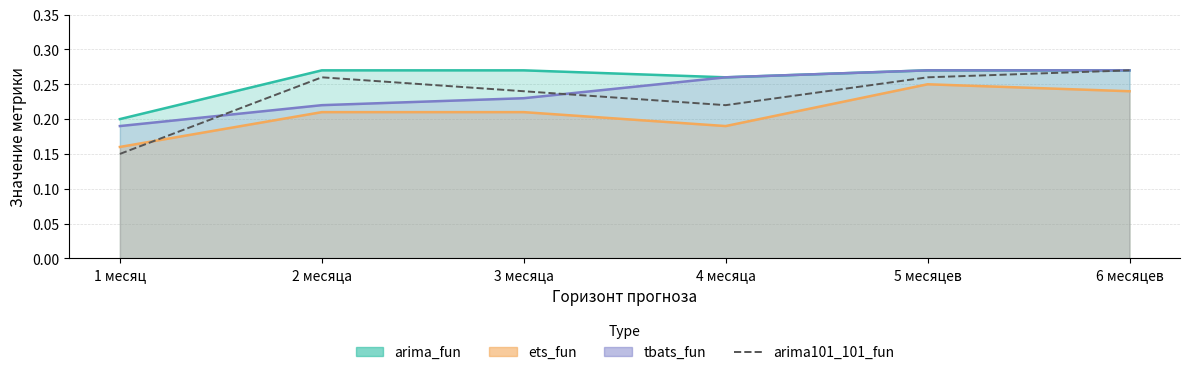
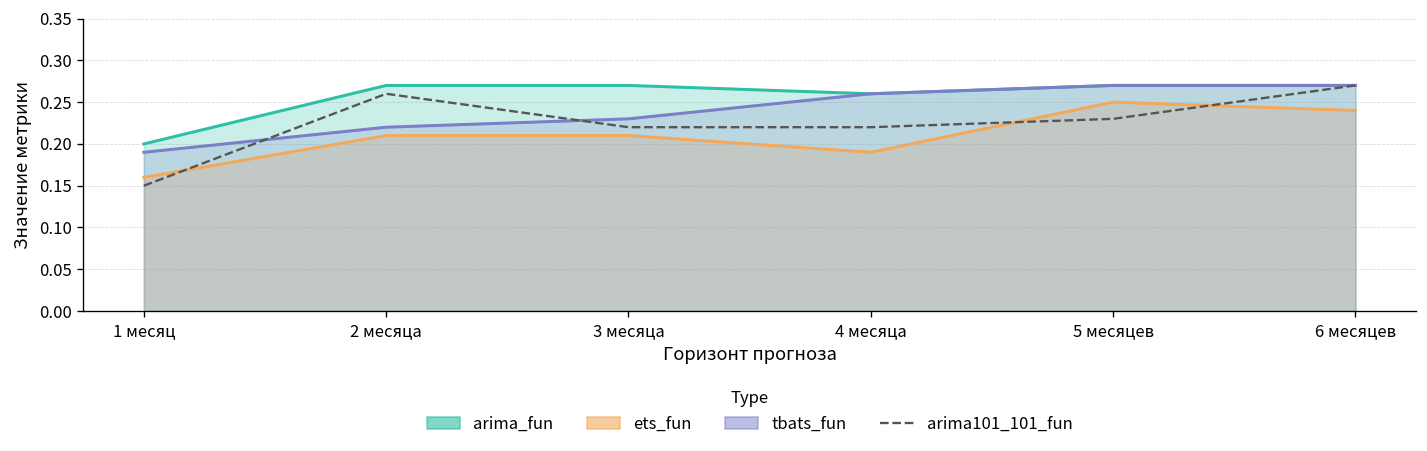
  {
    "arima101_101_fun": {
      "1 месяц": 0.15,
      "2 месяца": 0.26,
-     "3 месяца": 0.24,
+     "3 месяца": 0.22,
      "4 месяца": 0.22,
-     "5 месяцев": 0.26
+     "5 месяцев": 0.23
    }
  }
